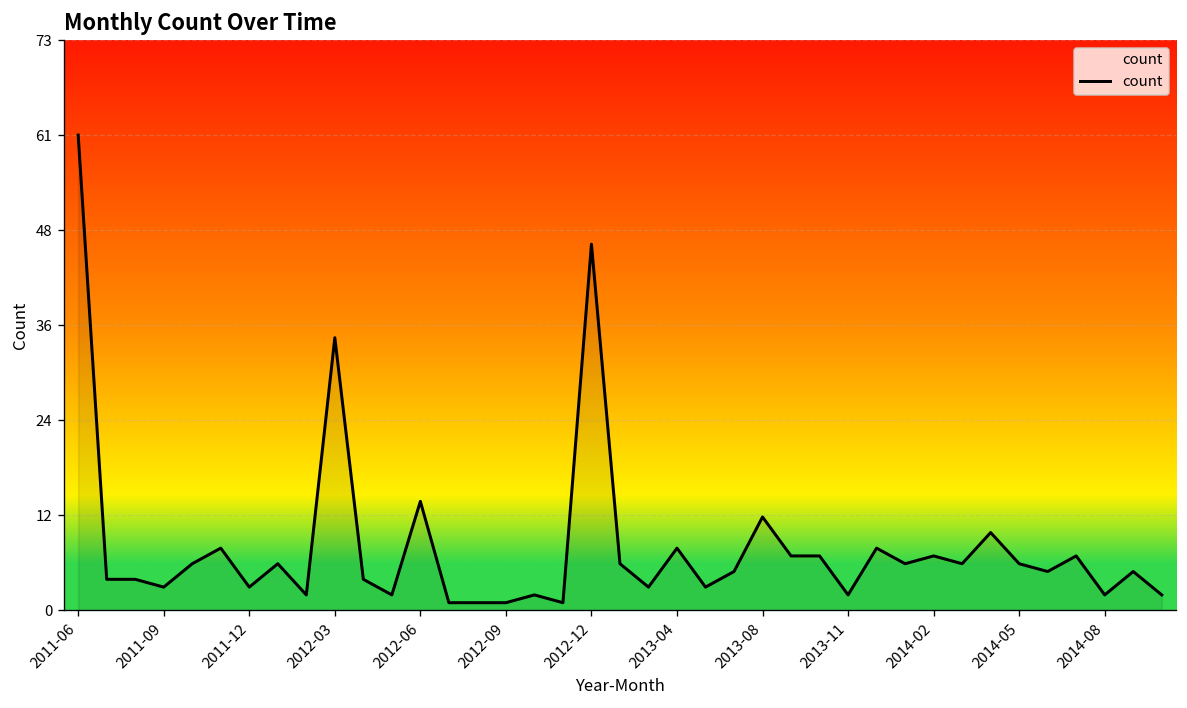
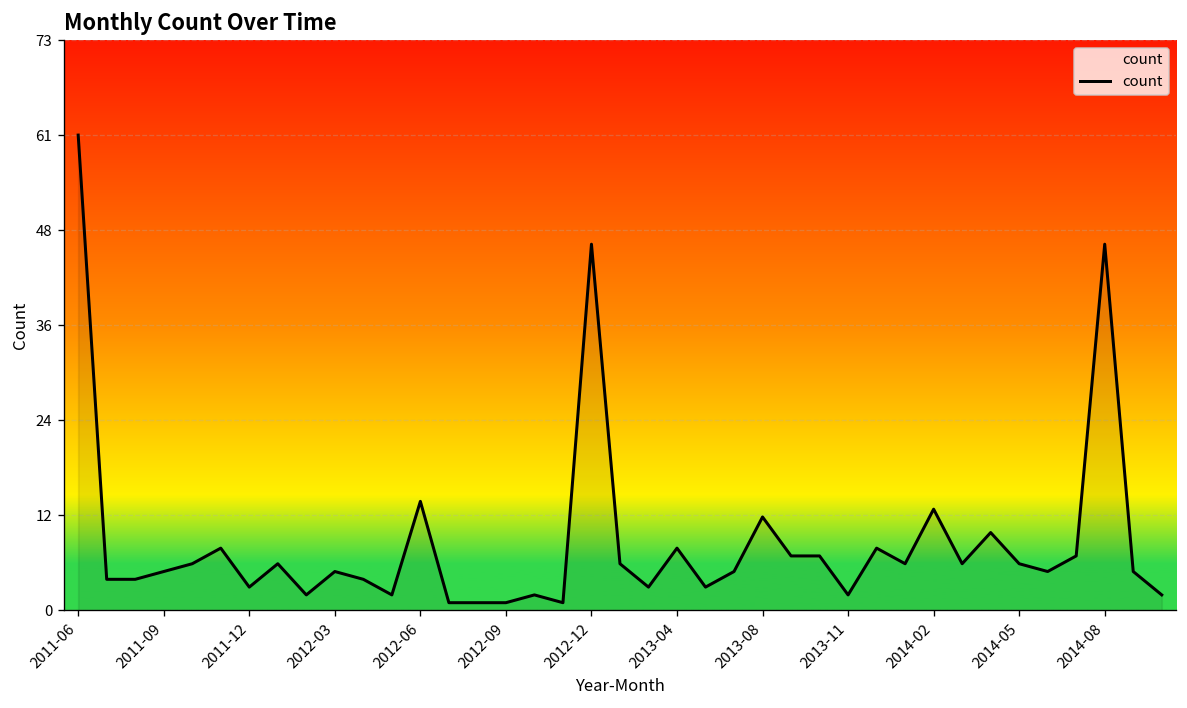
  {
    "2011-06": 61,
-   "2011-09": 3,
+   "2011-09": 5,
    "2011-12": 3,
-   "2012-03": 35,
+   "2012-03": 5,
    "2012-06": 14,
    "2012-09": 1,
    "2012-12": 47,
    "2013-04": 8,
    "2013-08": 12,
    "2013-11": 2,
-   "2014-02": 7,
+   "2014-02": 13,
    "2014-05": 6,
-   "2014-08": 2
+   "2014-08": 47
  }
